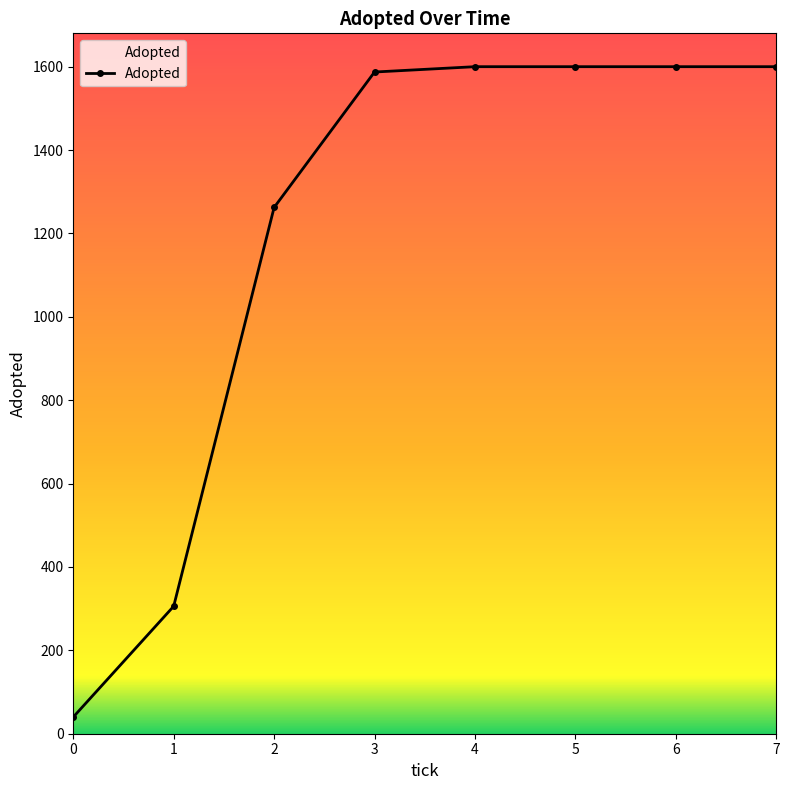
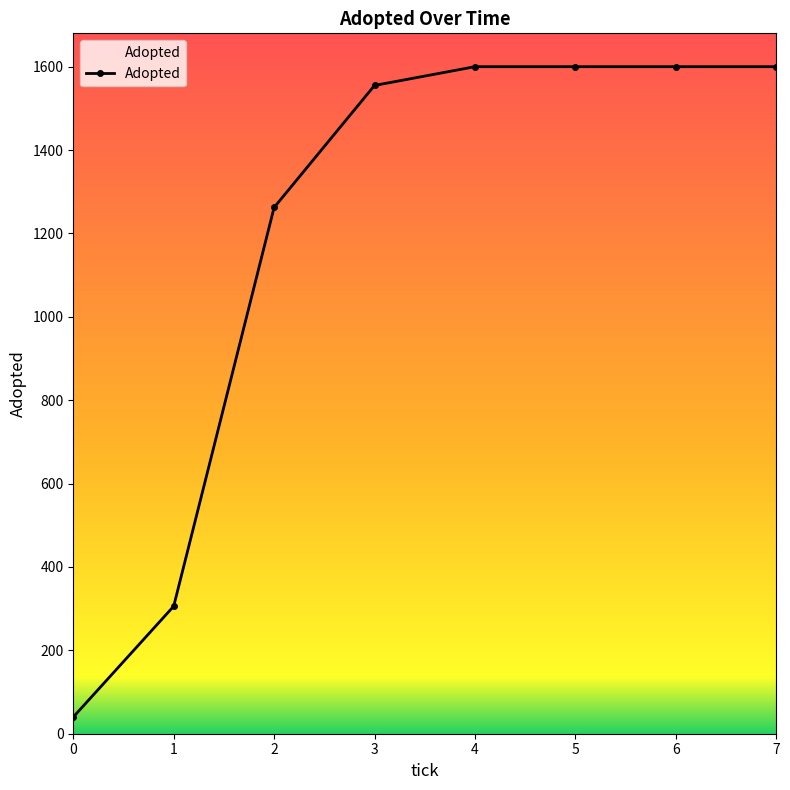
  {
    "0": 40,
    "1": 310,
    "2": 1260,
-   "3": 1590,
+   "3": 1560,
    "4": 1600,
    "5": 1600,
    "6": 1600,
    "7": 1600
  }
